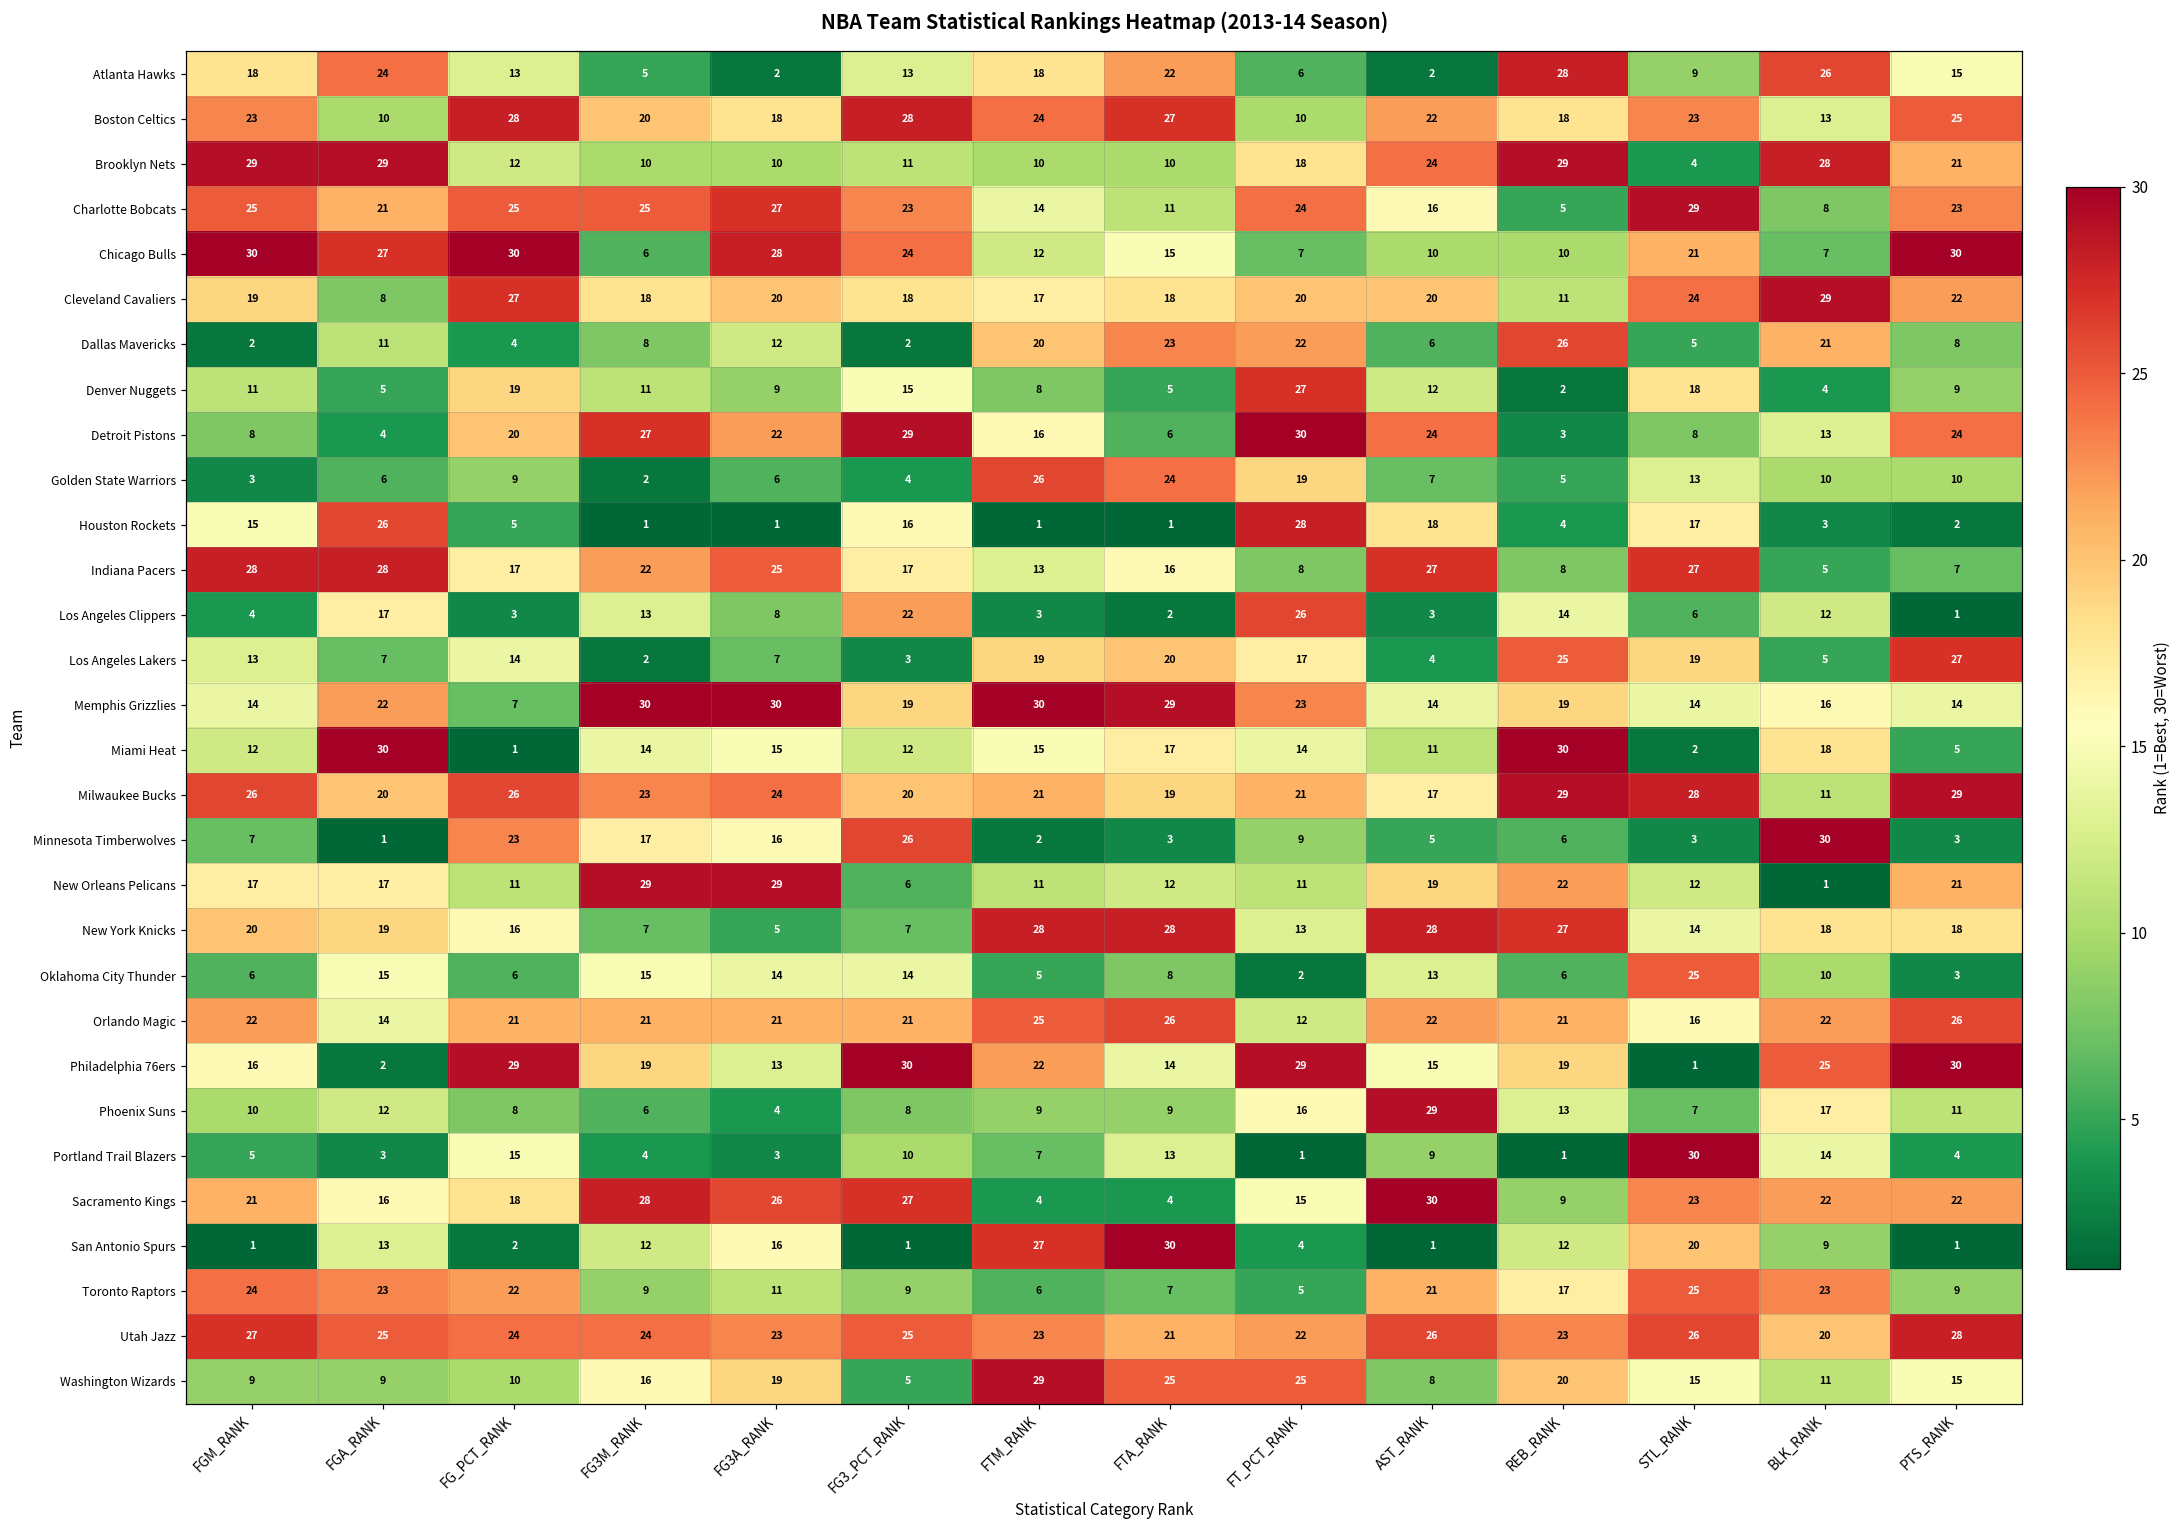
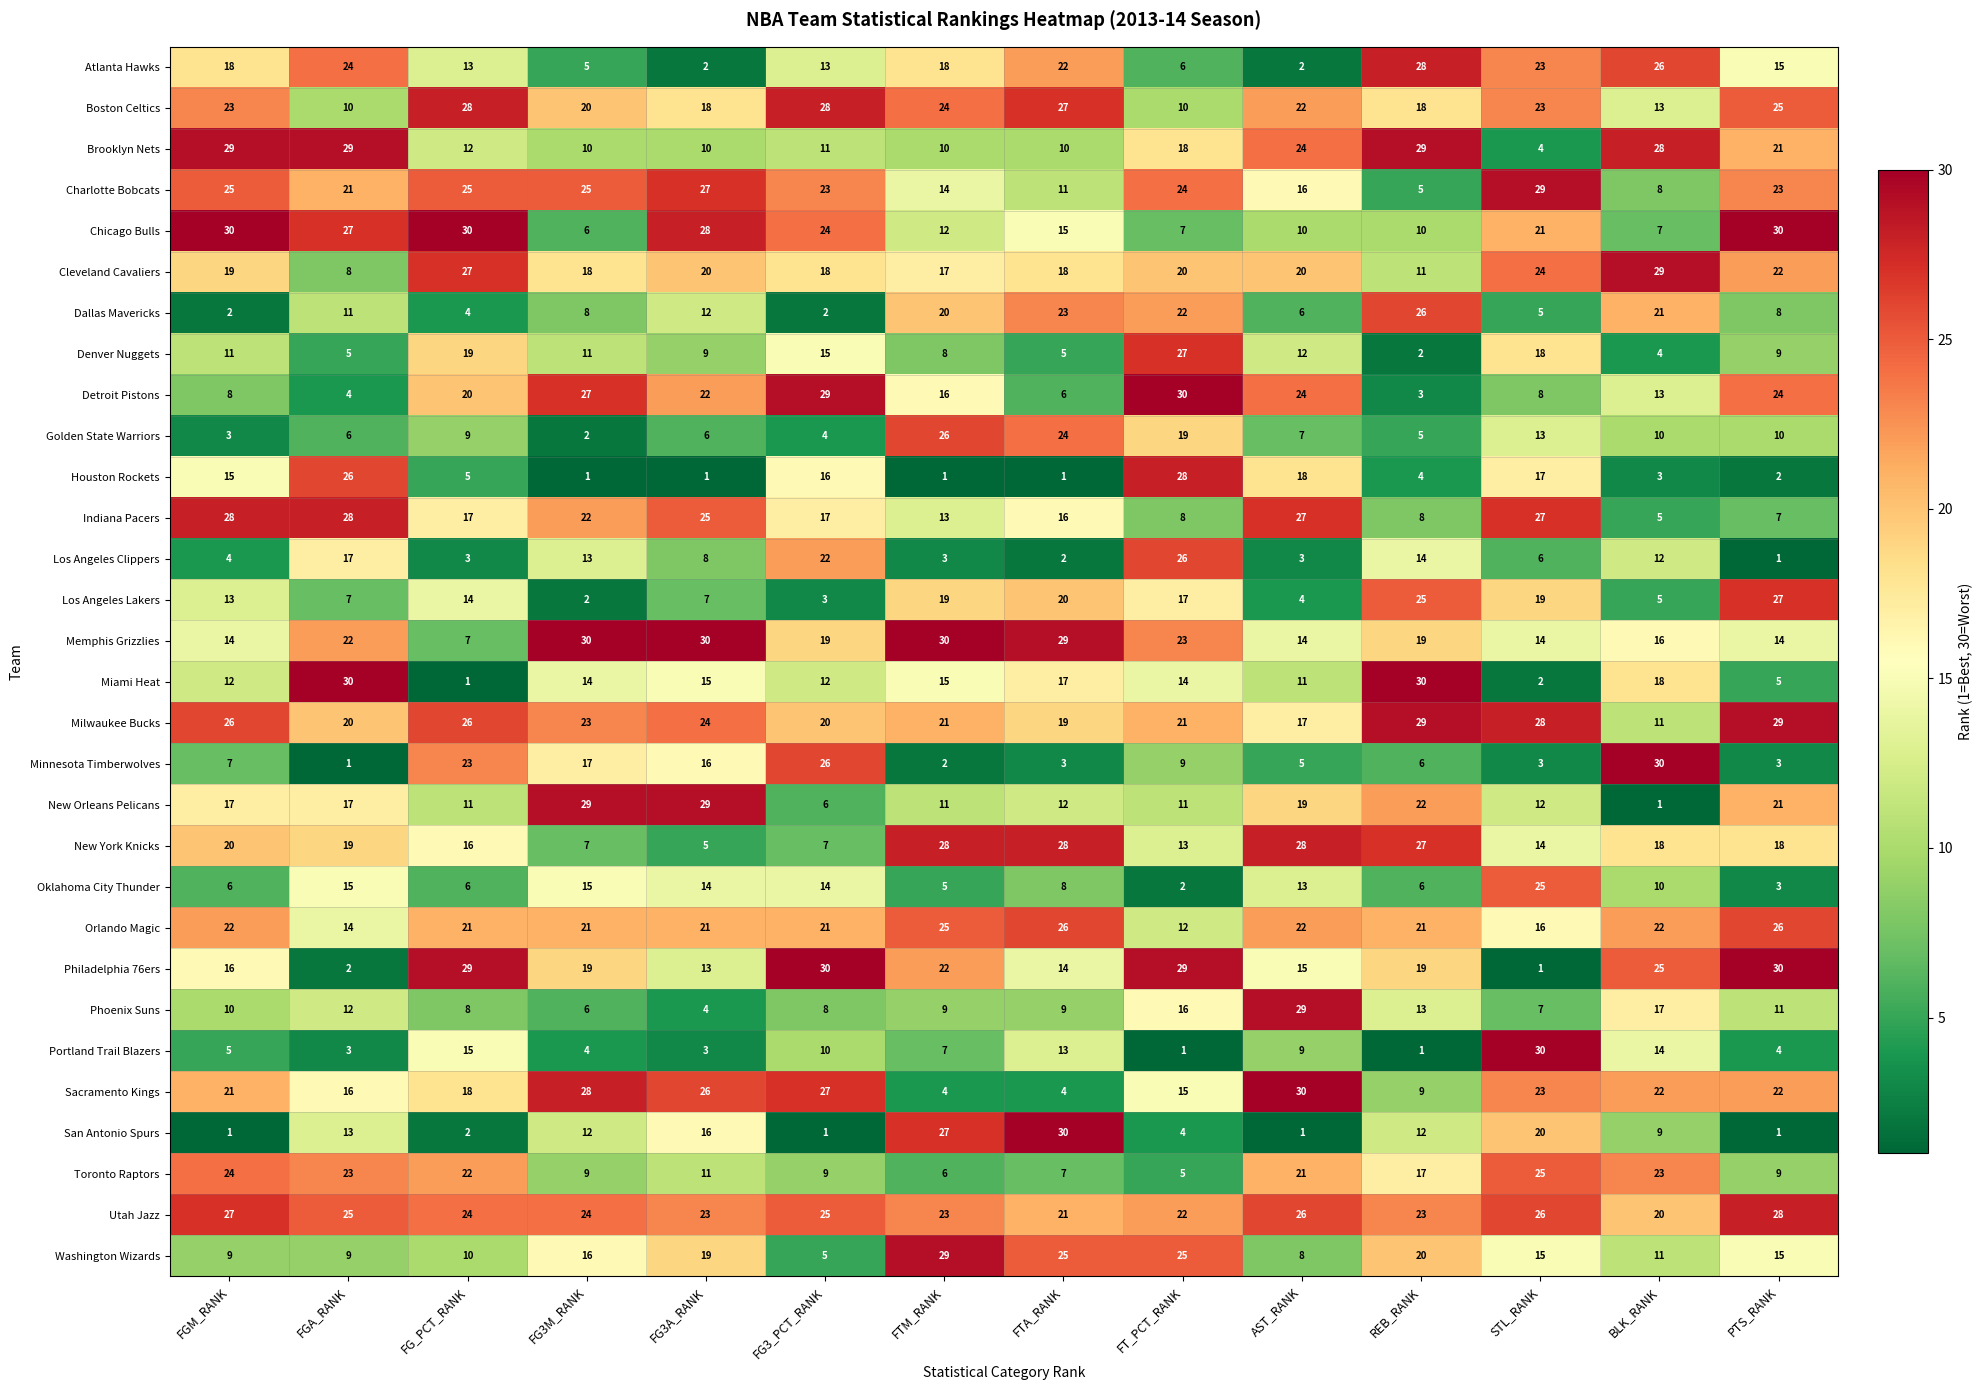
  {
    "Atlanta Hawks": {
      "FGM_RANK": 18,
      "FGA_RANK": 24,
      "FG_PCT_RANK": 13,
      "FG3M_RANK": 5,
      "FG3A_RANK": 2,
      "FG3_PCT_RANK": 13,
      "FTM_RANK": 18,
      "FTA_RANK": 22,
      "FT_PCT_RANK": 6,
      "AST_RANK": 2,
      "REB_RANK": 28,
-     "STL_RANK": 9,
+     "STL_RANK": 23,
      "BLK_RANK": 26,
      "PTS_RANK": 15
    }
  }
